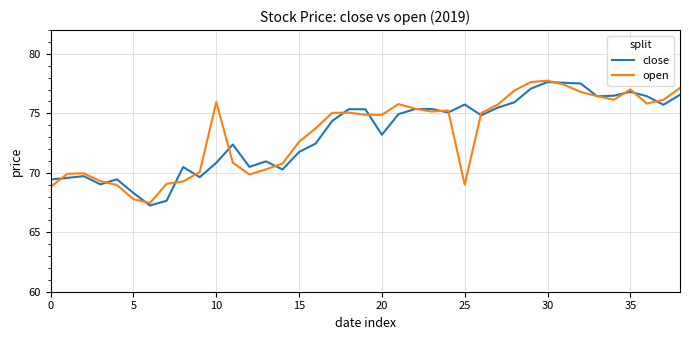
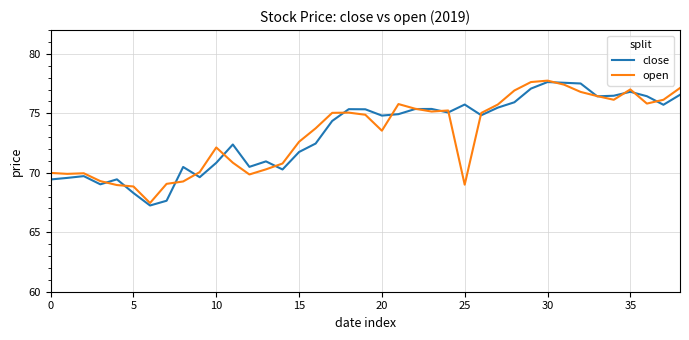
  {
    "close": {
      "0": 69.4,
      "5": 68.3,
      "10": 70.8,
      "15": 71.8,
-     "20": 73.2,
+     "20": 74.8,
      "25": 75.7
    },
    "open": {
-     "0": 68.8,
-     "5": 67.8,
-     "10": 76.0,
+     "0": 70.0,
+     "5": 68.9,
+     "10": 72.1,
      "15": 72.6,
-     "20": 74.9,
+     "20": 73.5,
      "25": 69.0
    }
  }
